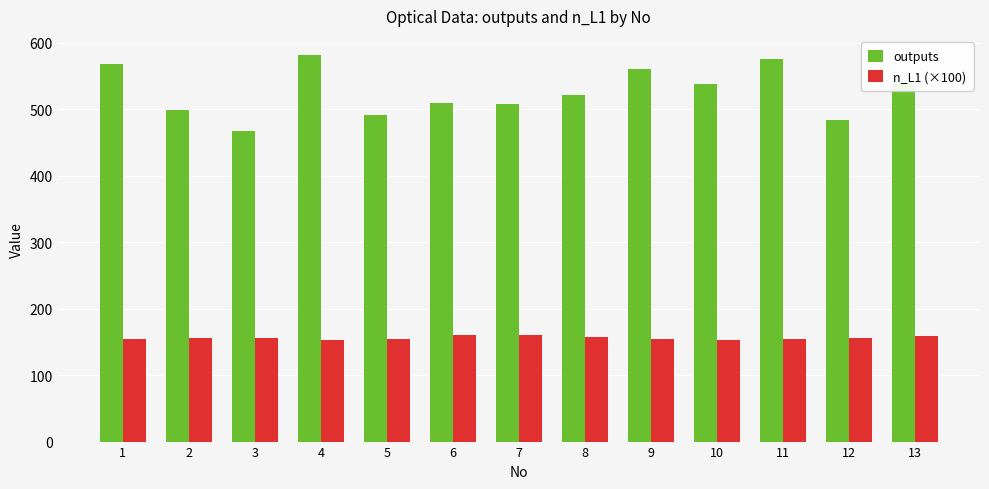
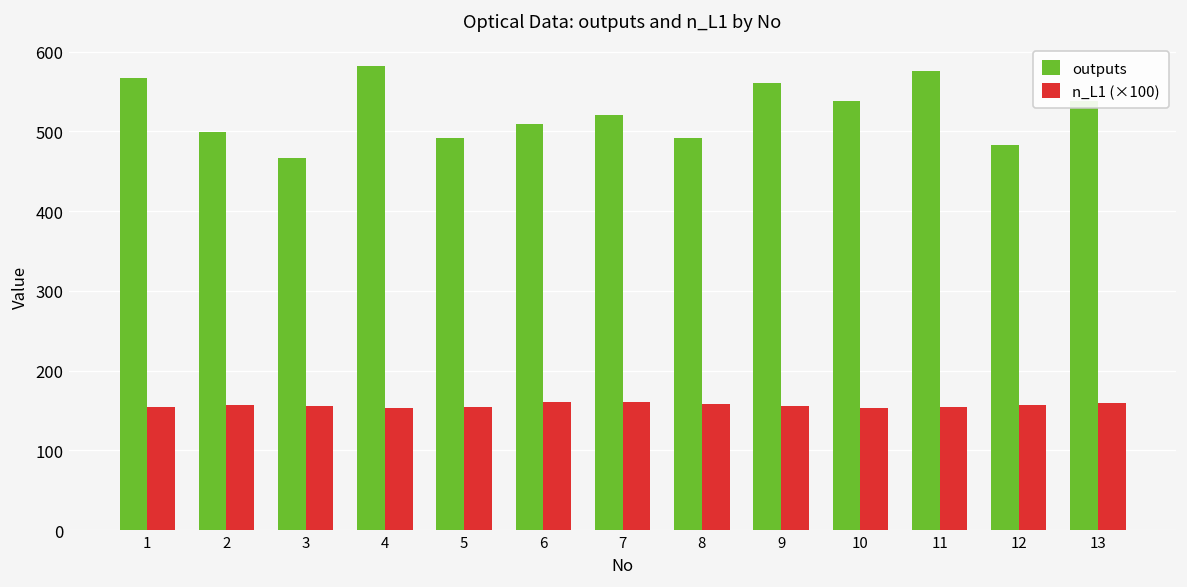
  {
    "outputs": {
      "1": 570,
      "2": 500,
      "3": 470,
      "4": 580,
      "5": 490,
      "6": 510,
-     "7": 510,
-     "8": 520,
+     "7": 520,
+     "8": 490,
      "9": 560,
      "10": 540,
      "11": 580,
      "12": 480
    },
    "n_L1 (×100)": {
      "1": 150,
      "2": 160,
      "3": 160,
      "4": 150,
      "5": 150,
      "6": 160,
      "7": 160,
      "8": 160,
      "9": 160,
      "10": 150,
      "11": 150,
      "12": 160,
      "13": 160
    }
  }
